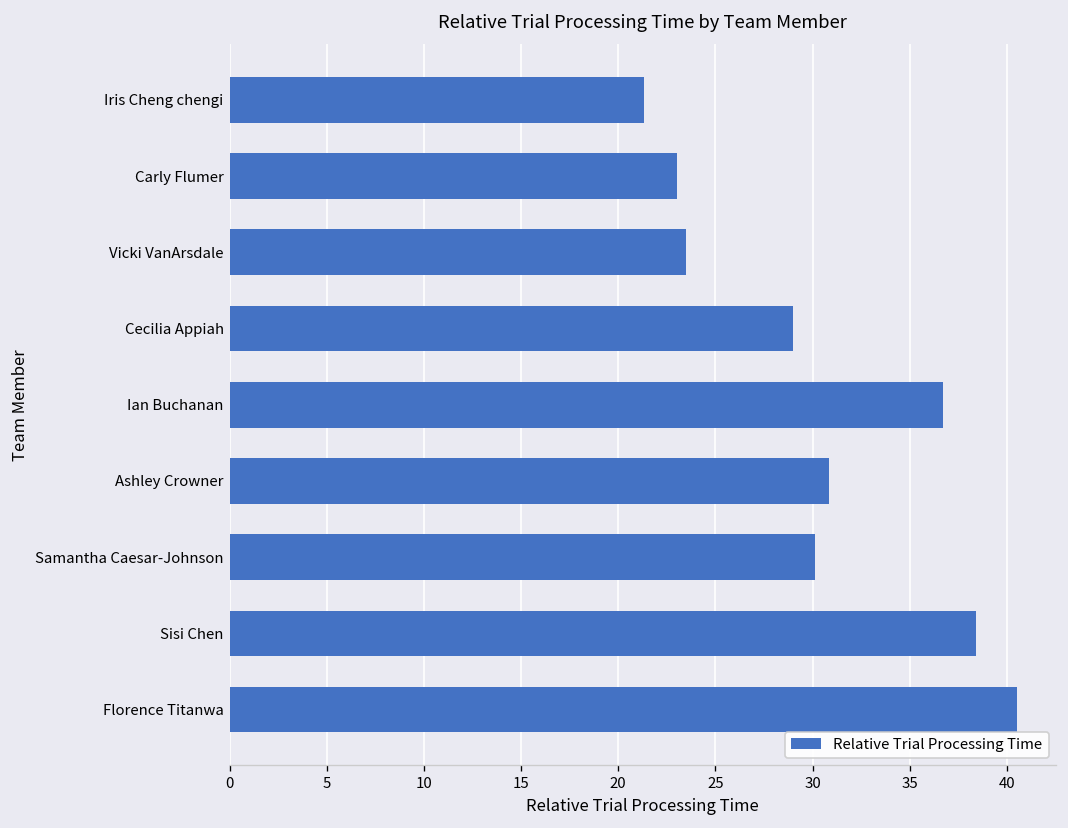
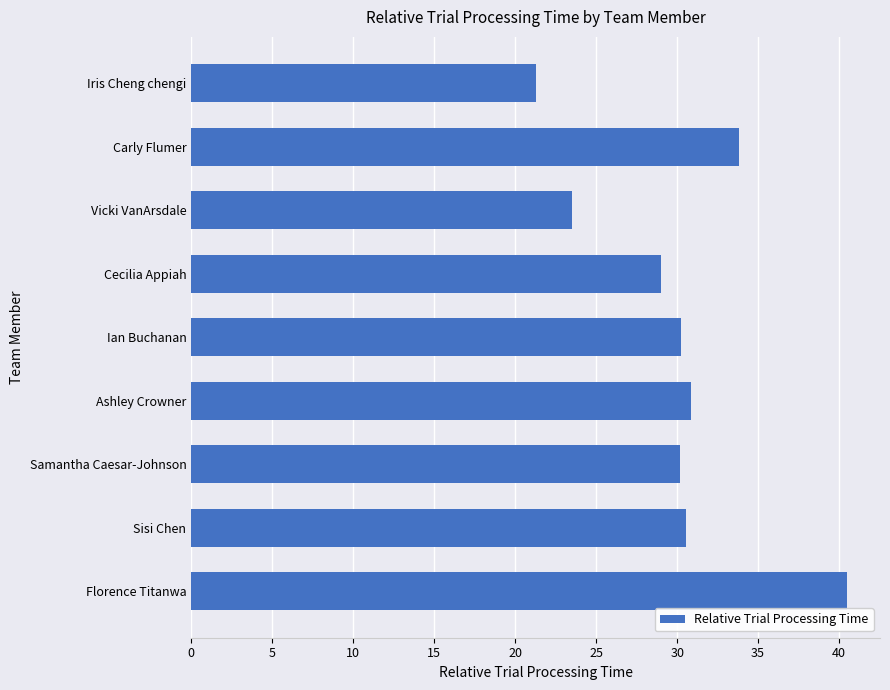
  {
    "Iris Cheng chengi": 21.3,
-   "Carly Flumer": 23.0,
+   "Carly Flumer": 33.8,
    "Vicki VanArsdale": 23.5,
    "Cecilia Appiah": 29.0,
-   "Ian Buchanan": 36.7,
+   "Ian Buchanan": 30.3,
    "Ashley Crowner": 30.9,
    "Samantha Caesar-Johnson": 30.2,
-   "Sisi Chen": 38.4,
+   "Sisi Chen": 30.5,
    "Florence Titanwa": 40.5
  }
